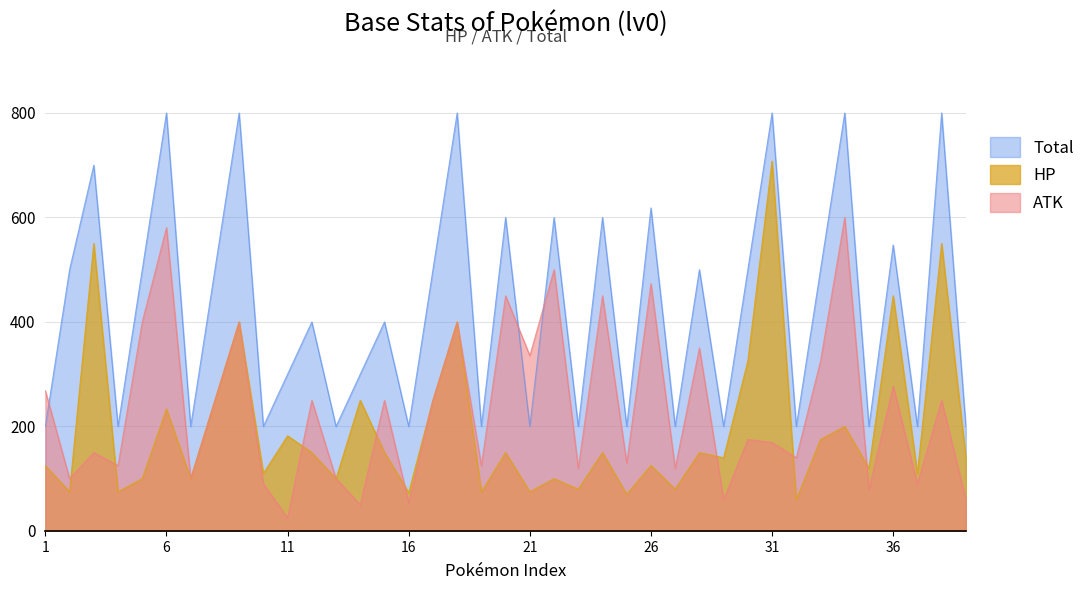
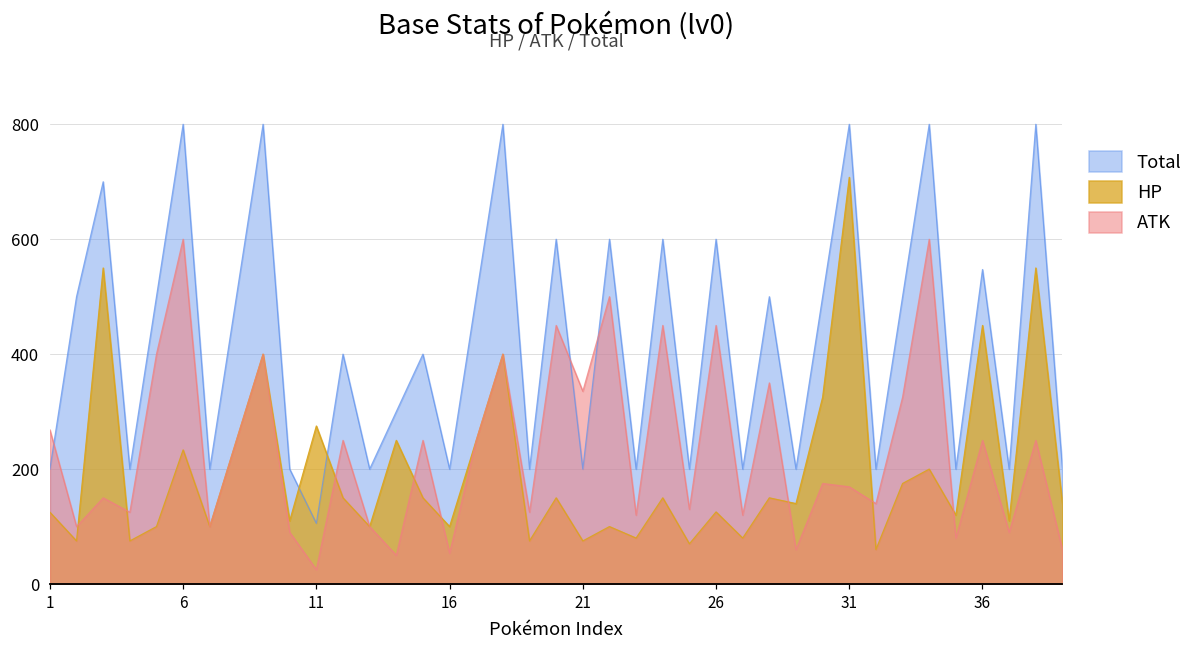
  {
    "Total": {
      "1": 200,
      "6": 800,
-     "11": 300,
+     "11": 110,
      "16": 200,
      "21": 200,
-     "26": 620,
+     "26": 600,
      "31": 800,
      "36": 550
    },
    "HP": {
      "1": 130,
      "6": 230,
-     "11": 180,
-     "16": 70,
+     "11": 280,
+     "16": 100,
      "21": 80,
      "26": 130,
      "31": 710,
      "36": 450
    },
    "ATK": {
      "1": 270,
-     "6": 580,
+     "6": 600,
      "11": 30,
      "16": 50,
      "21": 340,
-     "26": 470,
+     "26": 450,
      "31": 170,
-     "36": 280
+     "36": 250
    }
  }
